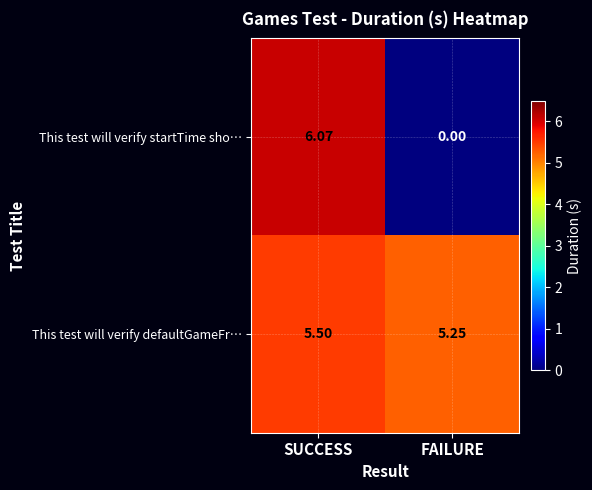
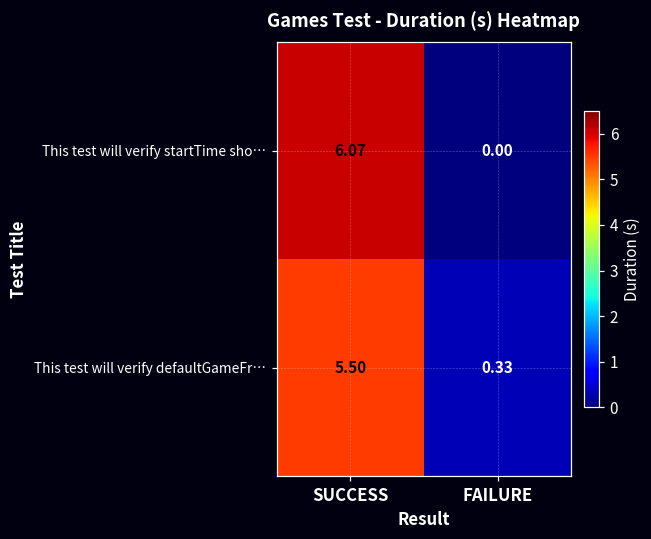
  {
    "This test will verify startTime sho…": {
      "SUCCESS": 6.07,
      "FAILURE": 0.00
    },
    "This test will verify defaultGameFr…": {
      "SUCCESS": 5.50,
-     "FAILURE": 5.25
+     "FAILURE": 0.33
    }
  }
